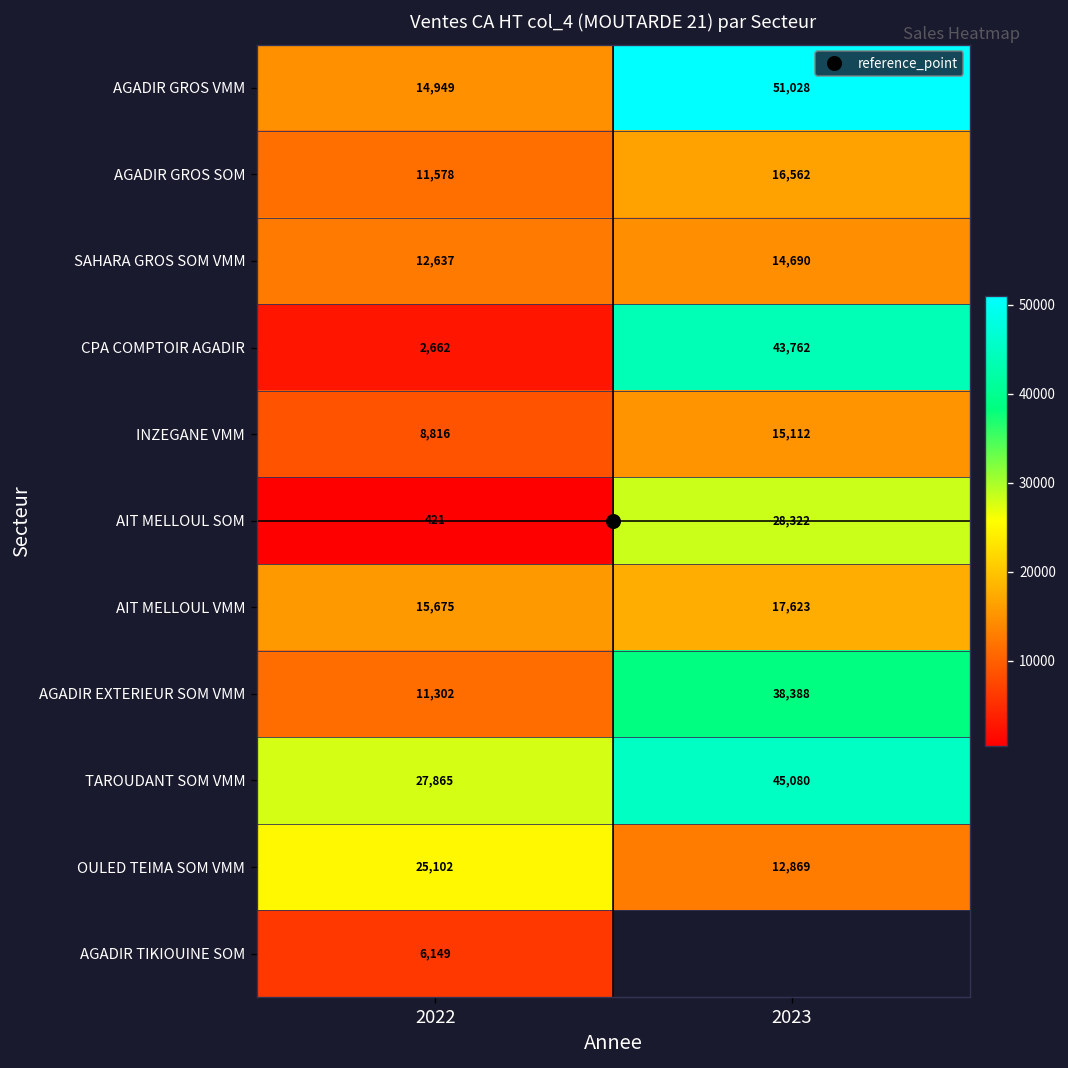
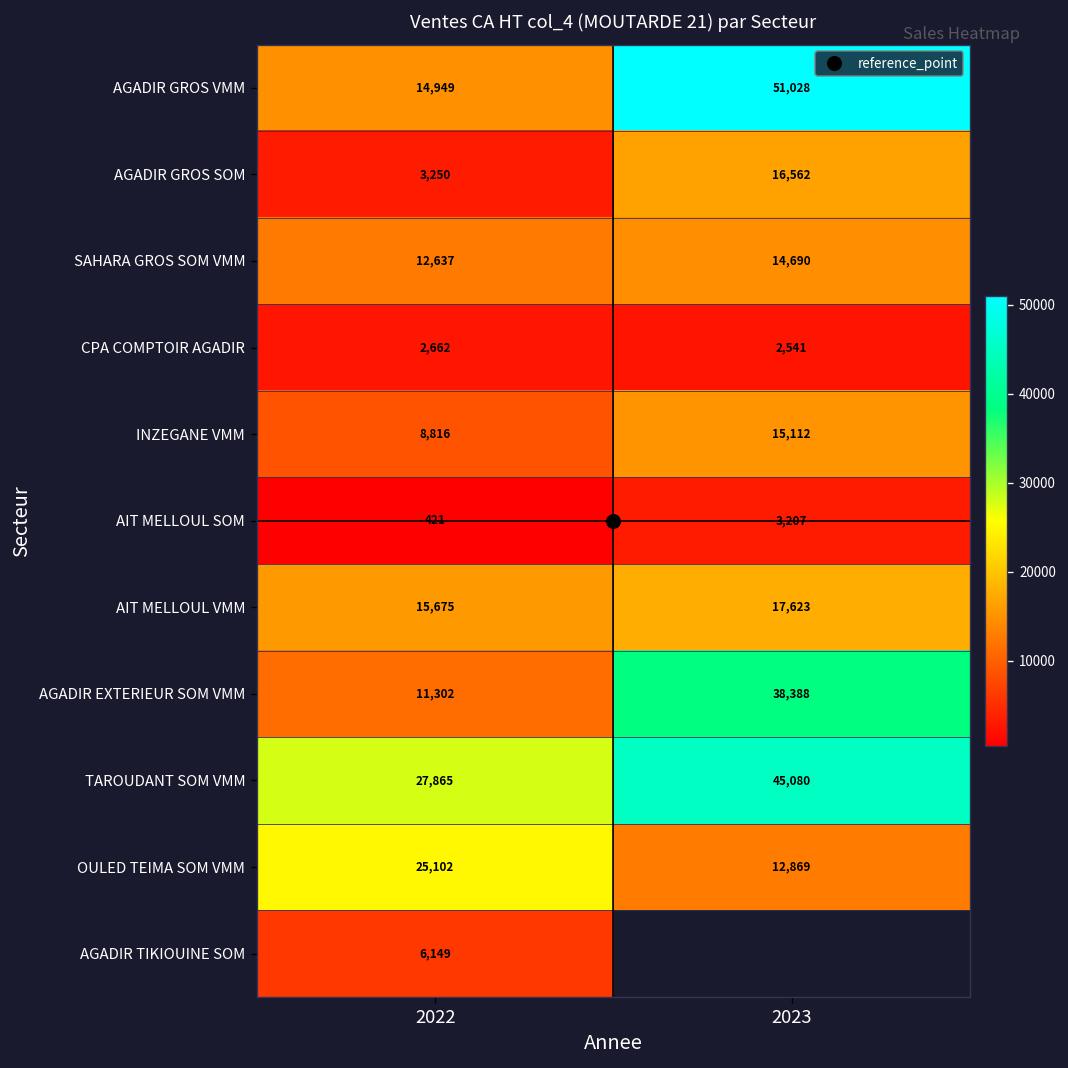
  {
    "AGADIR GROS VMM": {
      "2022": "14,949",
      "2023": "51,028"
    },
    "AGADIR GROS SOM": {
-     "2022": "11,578",
+     "2022": "3,250",
      "2023": "16,562"
    },
    "SAHARA GROS SOM VMM": {
      "2022": "12,637",
      "2023": "14,690"
    },
    "CPA COMPTOIR AGADIR": {
      "2022": "2,662",
-     "2023": "43,762"
+     "2023": "2,541"
    },
    "INZEGANE VMM": {
      "2022": "8,816",
      "2023": "15,112"
    },
    "AIT MELLOUL SOM": {
      "2022": "421",
-     "2023": "28,322"
+     "2023": "3,207"
    },
    "AIT MELLOUL VMM": {
      "2022": "15,675",
      "2023": "17,623"
    },
    "AGADIR EXTERIEUR SOM VMM": {
      "2022": "11,302",
      "2023": "38,388"
    },
    "TAROUDANT SOM VMM": {
      "2022": "27,865",
      "2023": "45,080"
    },
    "OULED TEIMA SOM VMM": {
      "2022": "25,102",
      "2023": "12,869"
    },
    "AGADIR TIKIOUINE SOM": {
      "2022": "6,149"
    }
  }
